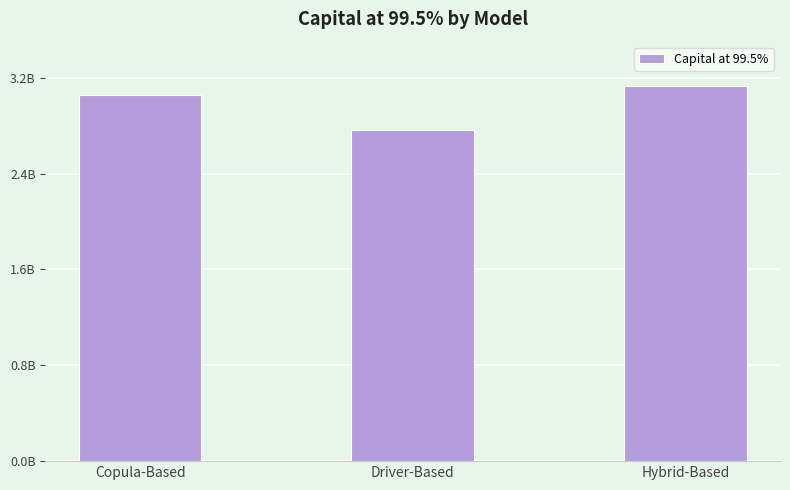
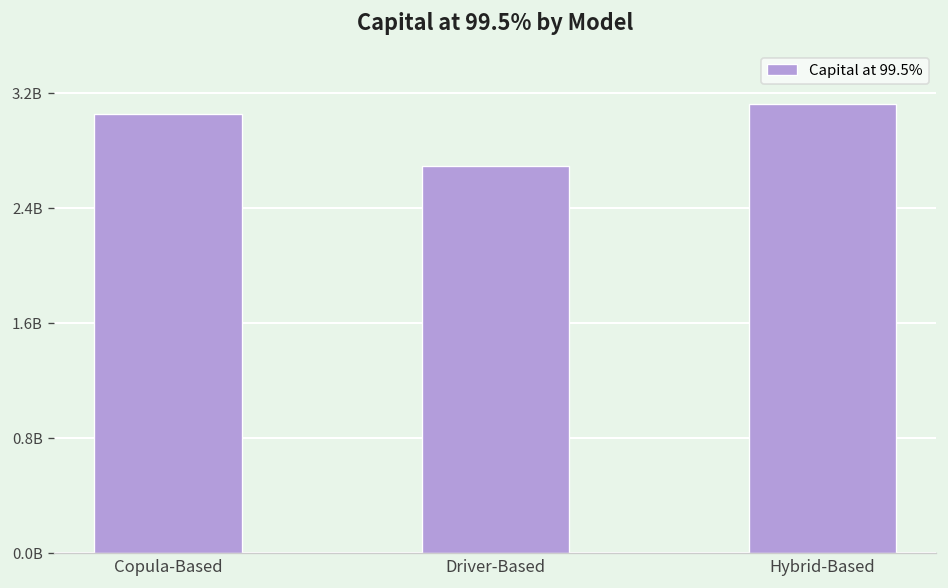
  {
    "Copula-Based": 3050000000,
-   "Driver-Based": 2770000000,
+   "Driver-Based": 2690000000,
    "Hybrid-Based": 3130000000
  }
